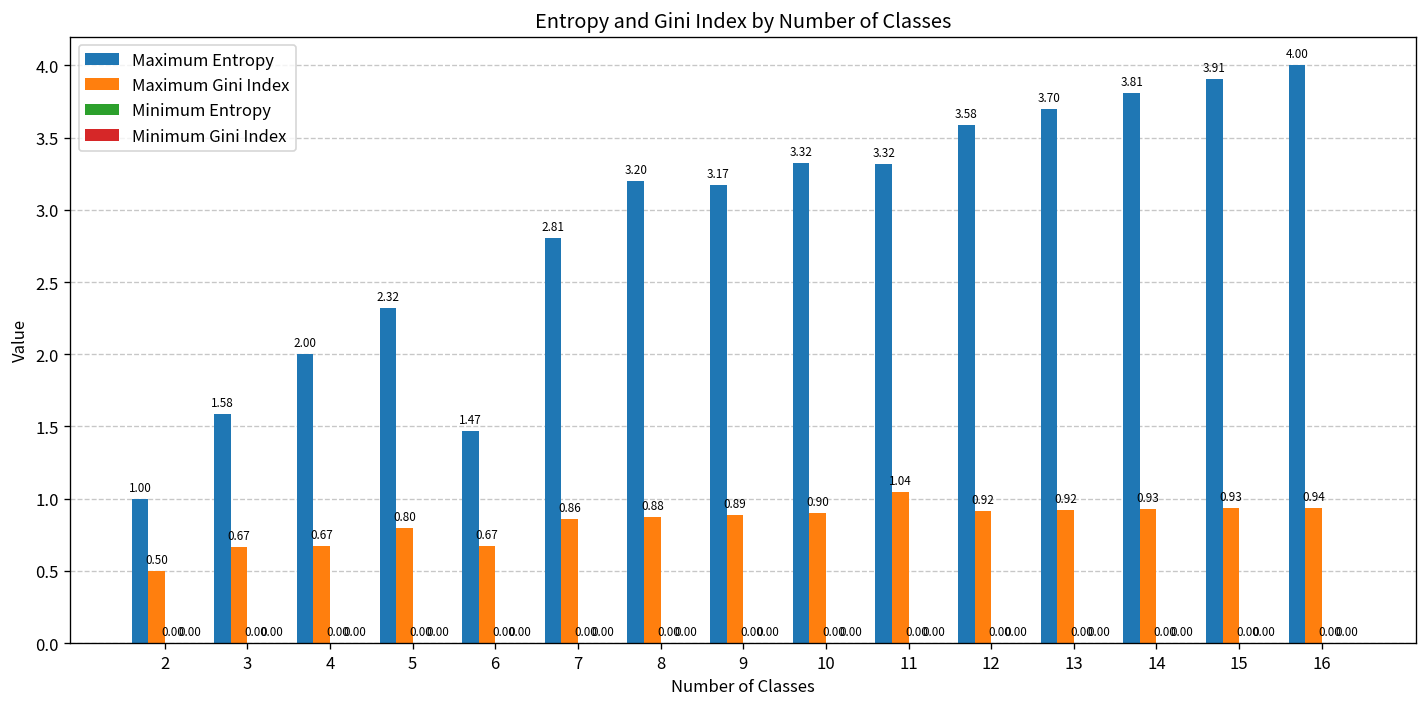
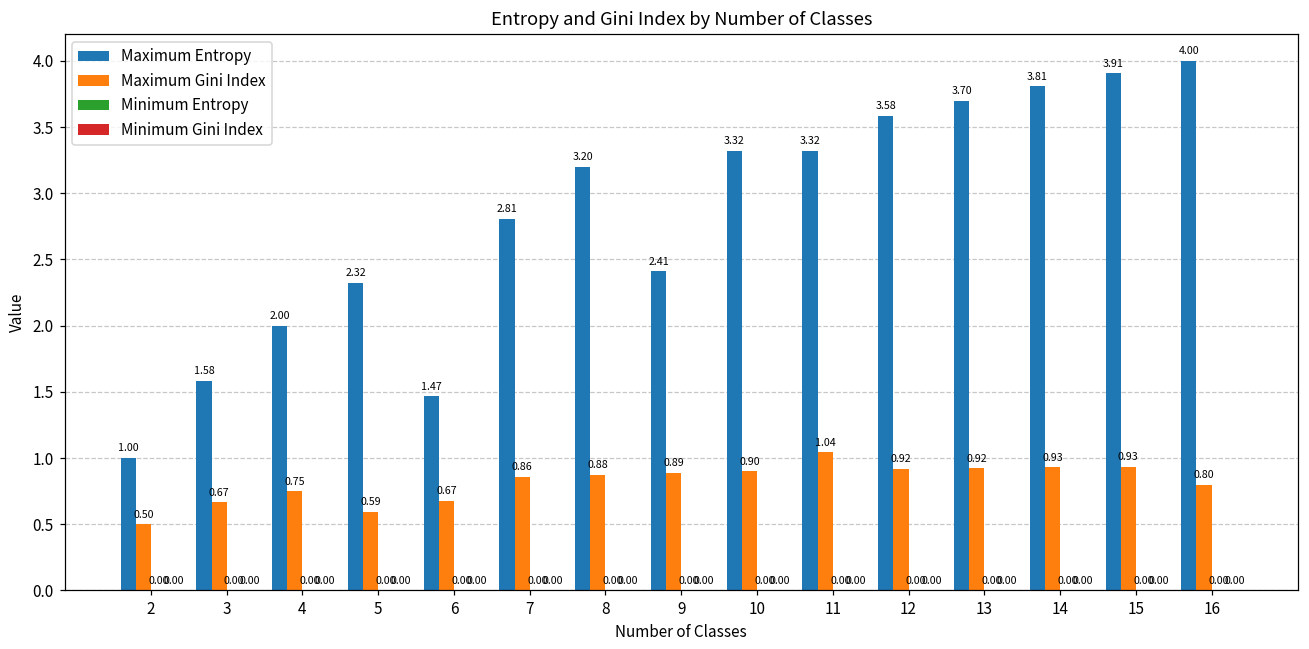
  {
    "Maximum Entropy": {
      "2": 1.00,
      "3": 1.58,
      "4": 2.00,
      "5": 2.32,
      "6": 1.47,
      "7": 2.81,
      "8": 3.20,
-     "9": 3.17,
+     "9": 2.41,
      "10": 3.32,
      "11": 3.32,
      "12": 3.58,
      "13": 3.70,
      "14": 3.81,
      "15": 3.91,
      "16": 4.00
    },
    "Maximum Gini Index": {
      "2": 0.50,
      "3": 0.67,
-     "4": 0.67,
-     "5": 0.80,
+     "4": 0.75,
+     "5": 0.59,
      "6": 0.67,
      "7": 0.86,
      "8": 0.88,
      "9": 0.89,
      "10": 0.90,
      "11": 1.04,
      "12": 0.92,
      "13": 0.92,
      "14": 0.93,
      "15": 0.93,
-     "16": 0.94
+     "16": 0.80
    }
  }
